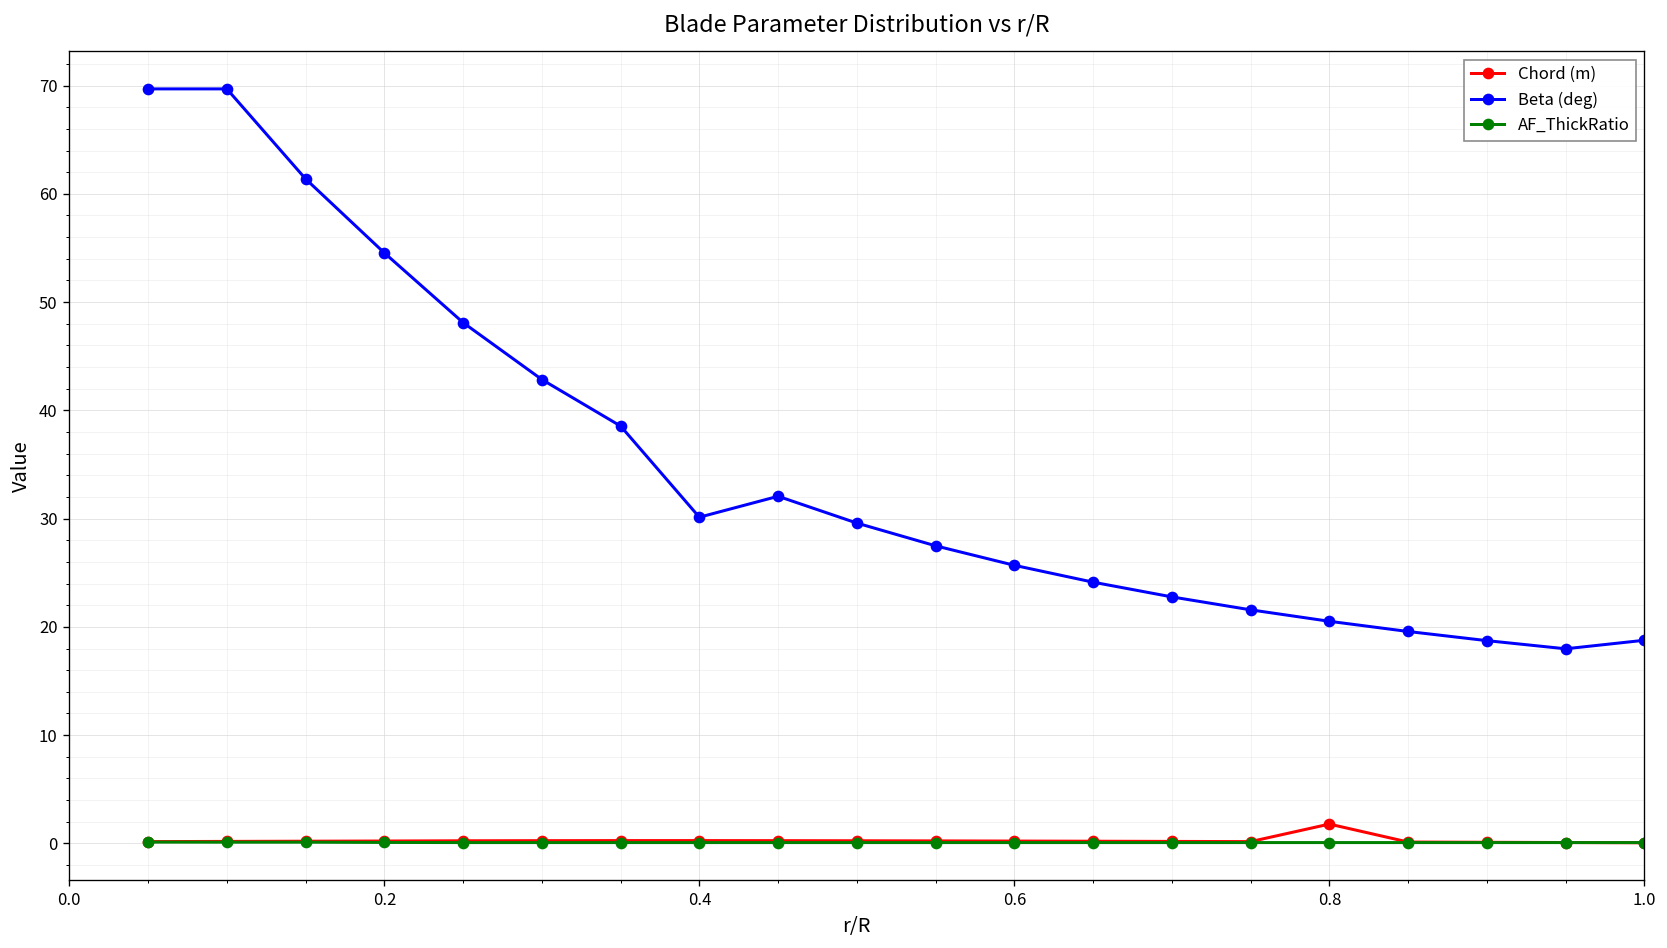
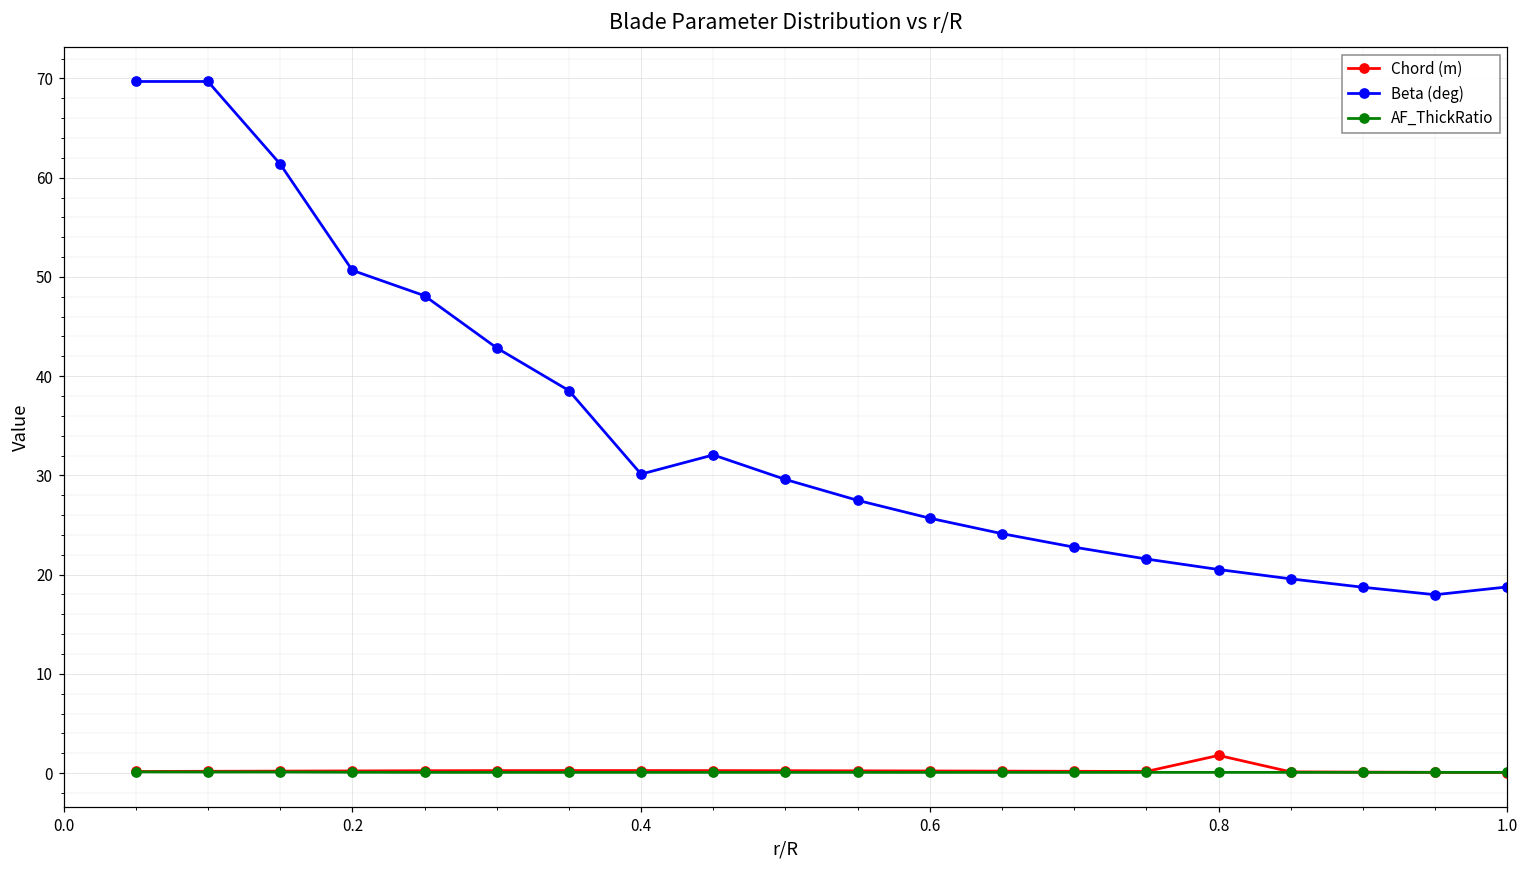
  {
    "Chord (m)": {
      "0.8": 2
    },
    "Beta (deg)": {
-     "0.2": 55,
+     "0.2": 51,
      "0.4": 30,
      "0.6": 26,
      "0.8": 21,
      "1.0": 19
    },
    "AF_ThickRatio": {
      "0.8": 0
    }
  }
